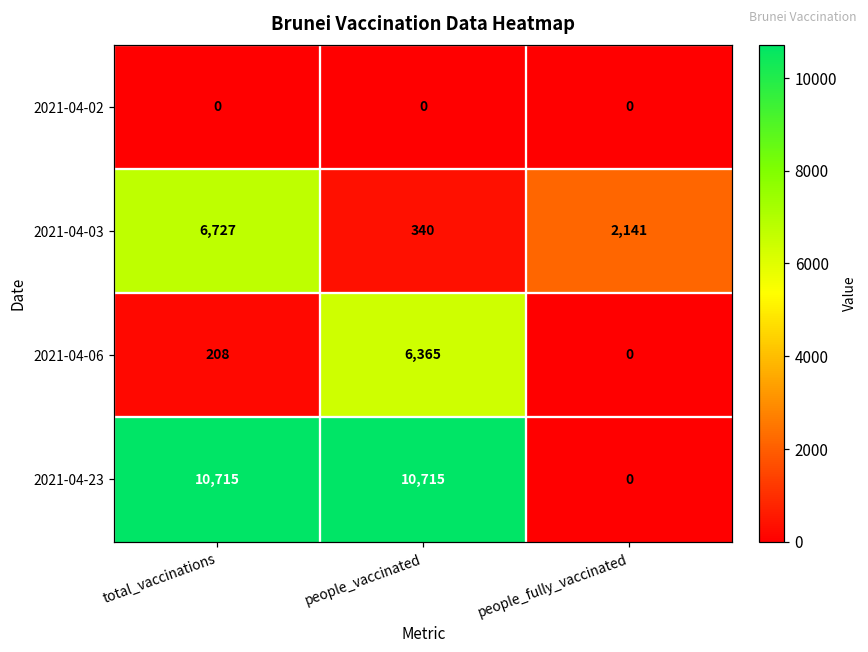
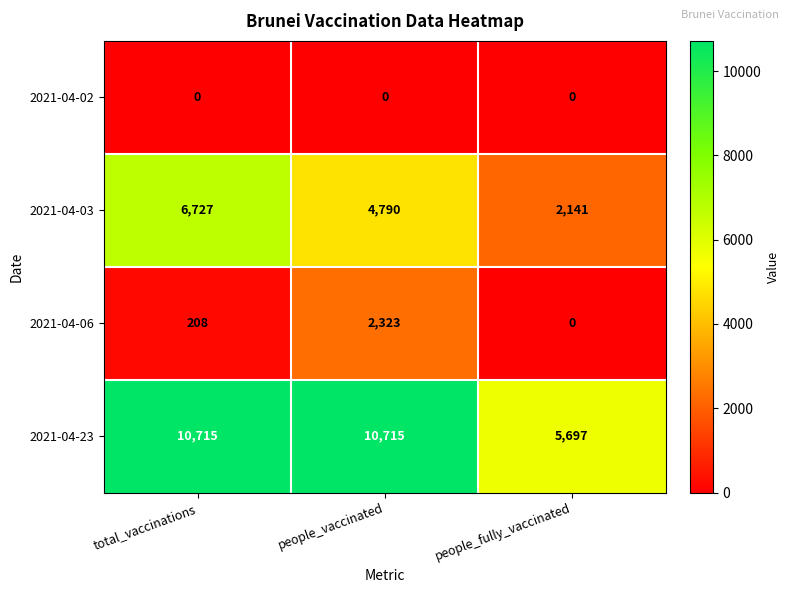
  {
    "2021-04-02": {
      "total_vaccinations": "0",
      "people_vaccinated": "0",
      "people_fully_vaccinated": "0"
    },
    "2021-04-03": {
      "total_vaccinations": "6,727",
-     "people_vaccinated": "340",
+     "people_vaccinated": "4,790",
      "people_fully_vaccinated": "2,141"
    },
    "2021-04-06": {
      "total_vaccinations": "208",
-     "people_vaccinated": "6,365",
+     "people_vaccinated": "2,323",
      "people_fully_vaccinated": "0"
    },
    "2021-04-23": {
      "total_vaccinations": "10,715",
      "people_vaccinated": "10,715",
-     "people_fully_vaccinated": "0"
+     "people_fully_vaccinated": "5,697"
    }
  }
